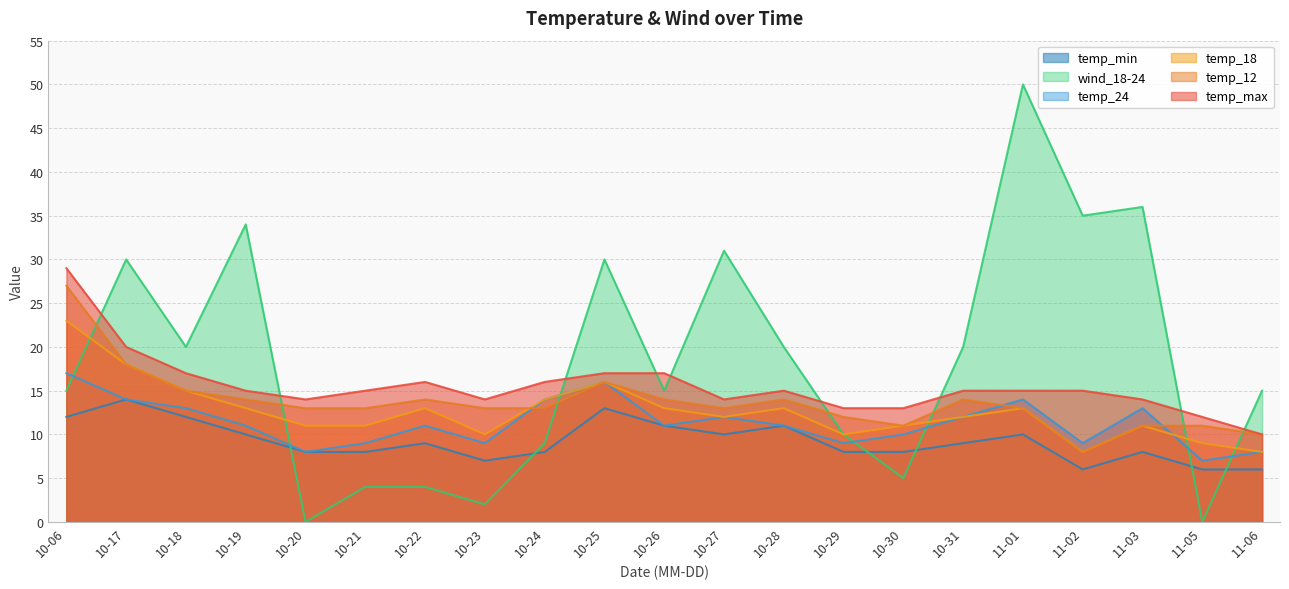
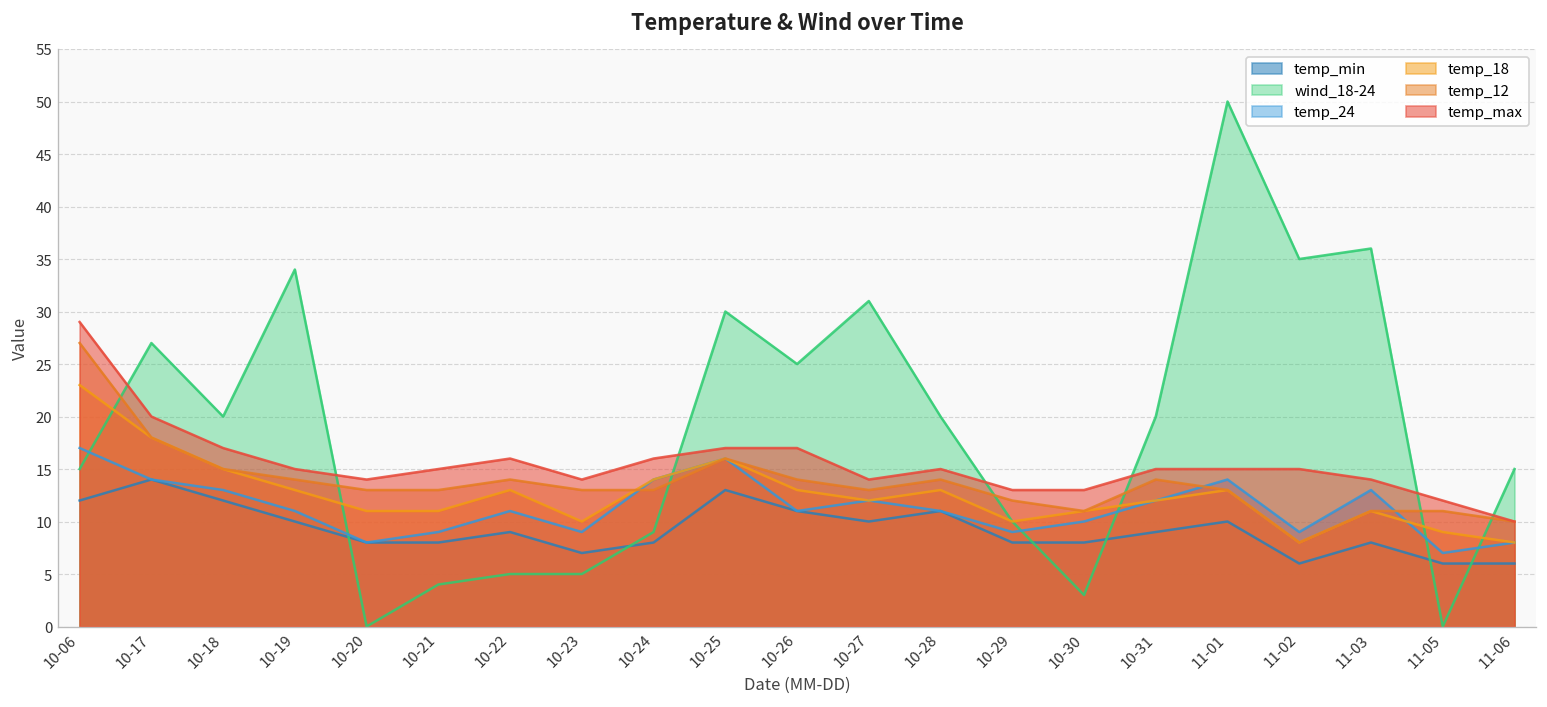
  {
    "wind_18-24": {
      "10-06": 15,
-     "10-17": 30,
+     "10-17": 27,
      "10-18": 20,
      "10-19": 34,
      "10-20": 0,
      "10-21": 4,
-     "10-22": 4,
-     "10-23": 2,
+     "10-22": 5,
+     "10-23": 5,
      "10-24": 9,
      "10-25": 30,
-     "10-26": 15,
+     "10-26": 25,
      "10-27": 31,
      "10-28": 20,
-     "10-30": 5,
+     "10-30": 3,
      "10-31": 20,
      "11-01": 50,
      "11-02": 35,
      "11-03": 36,
      "11-05": 0,
      "11-06": 15
    }
  }
